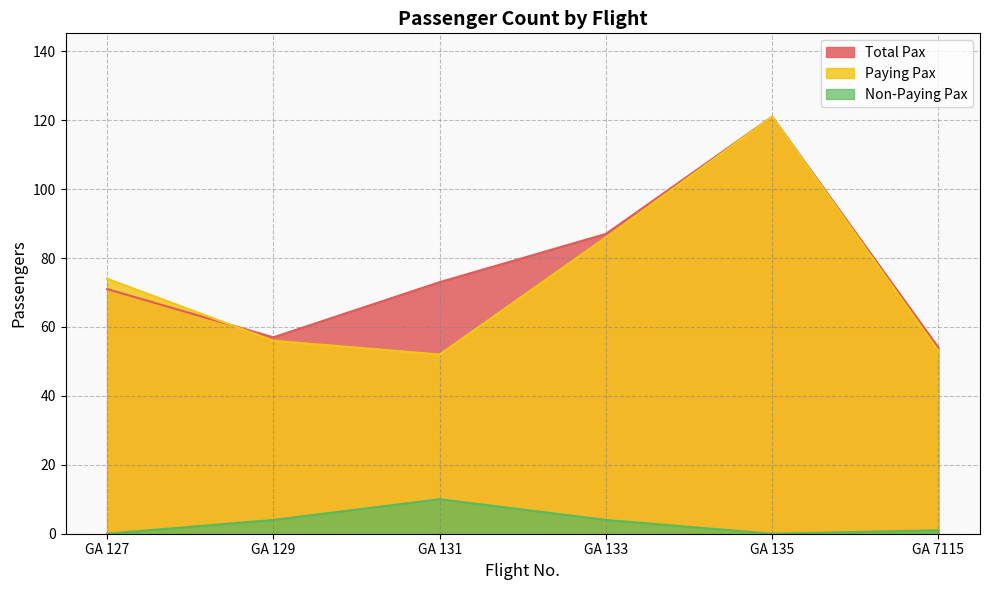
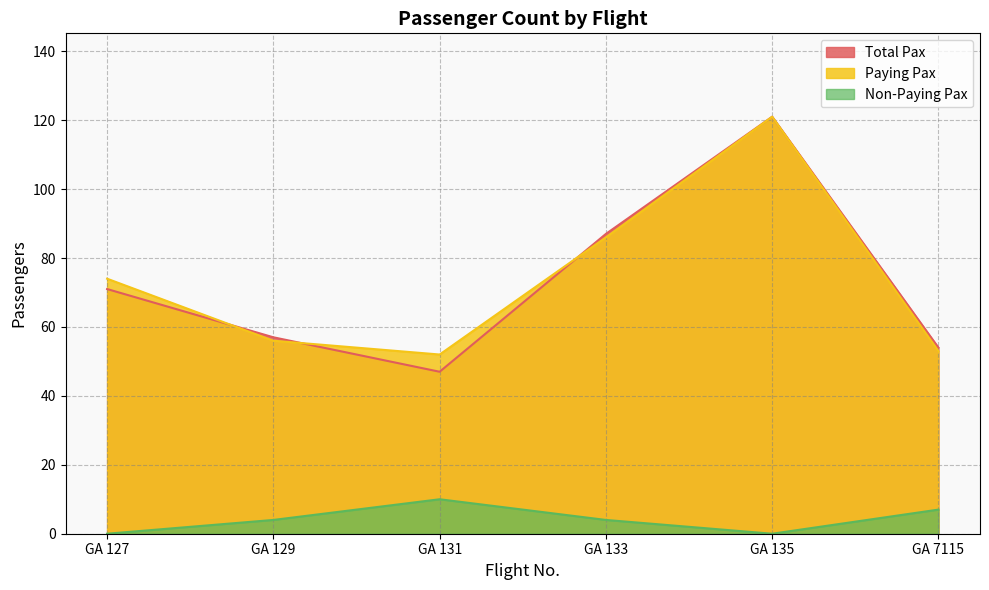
  {
    "Total Pax": {
      "GA 127": 71,
      "GA 129": 57,
-     "GA 131": 73,
+     "GA 131": 47,
      "GA 133": 87,
      "GA 7115": 54
    },
    "Paying Pax": {
      "GA 127": 74,
      "GA 129": 56,
      "GA 131": 52,
      "GA 133": 86,
      "GA 7115": 53
    },
    "Non-Paying Pax": {
      "GA 127": 0,
      "GA 129": 4,
      "GA 131": 10,
      "GA 133": 4,
      "GA 135": 0,
-     "GA 7115": 1
+     "GA 7115": 7
    }
  }
